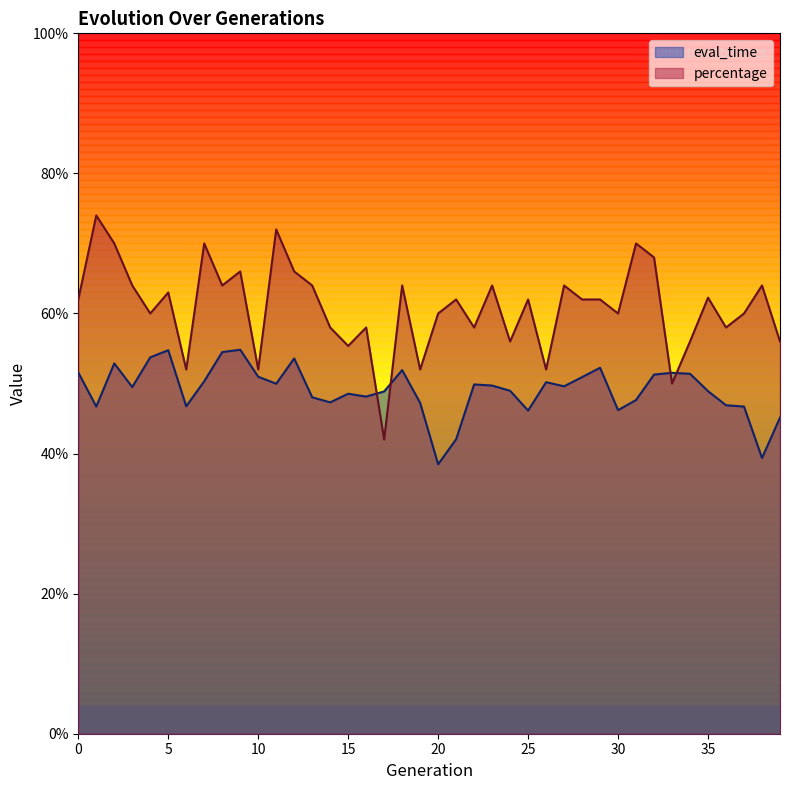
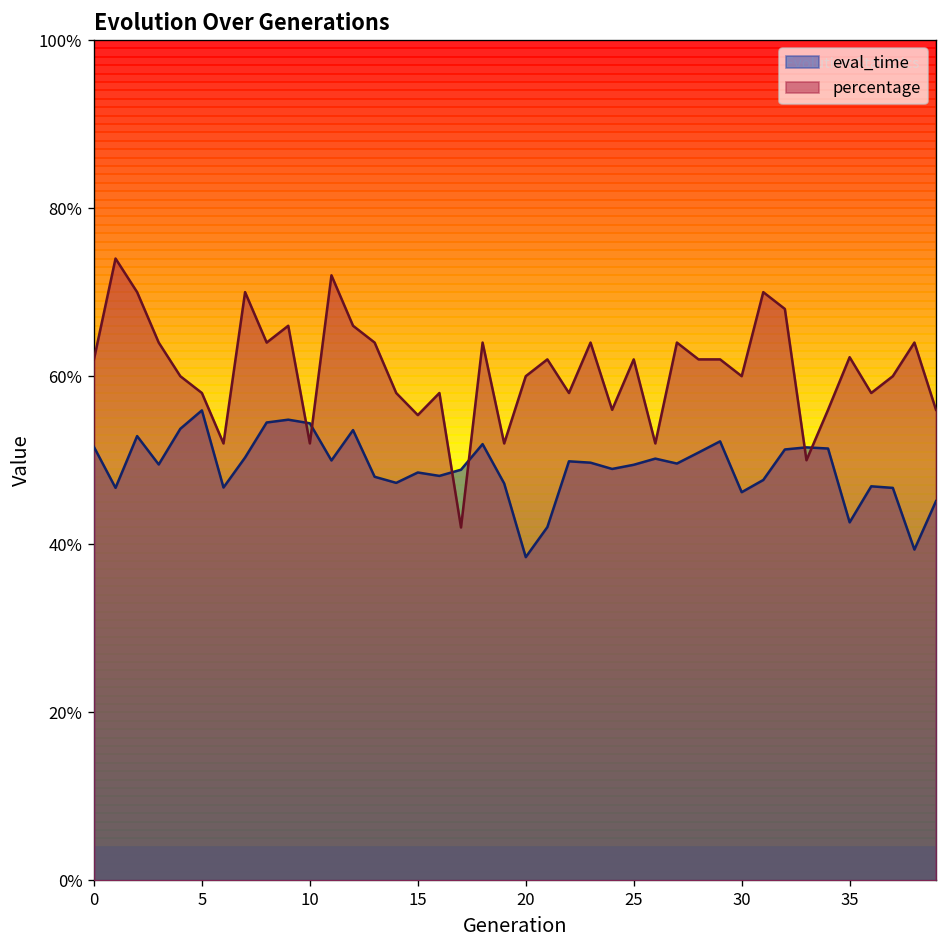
  {
    "eval_time": {
      "0": "52%",
-     "5": "55%",
-     "10": "51%",
+     "5": "56%",
+     "10": "54%",
      "15": "49%",
      "20": "38%",
-     "25": "46%",
+     "25": "49%",
      "30": "46%",
-     "35": "49%"
+     "35": "43%"
    },
    "percentage": {
      "0": "62%",
-     "5": "63%",
+     "5": "58%",
      "10": "52%",
      "15": "55%",
      "20": "60%",
      "25": "62%",
      "30": "60%",
      "35": "62%"
    }
  }
